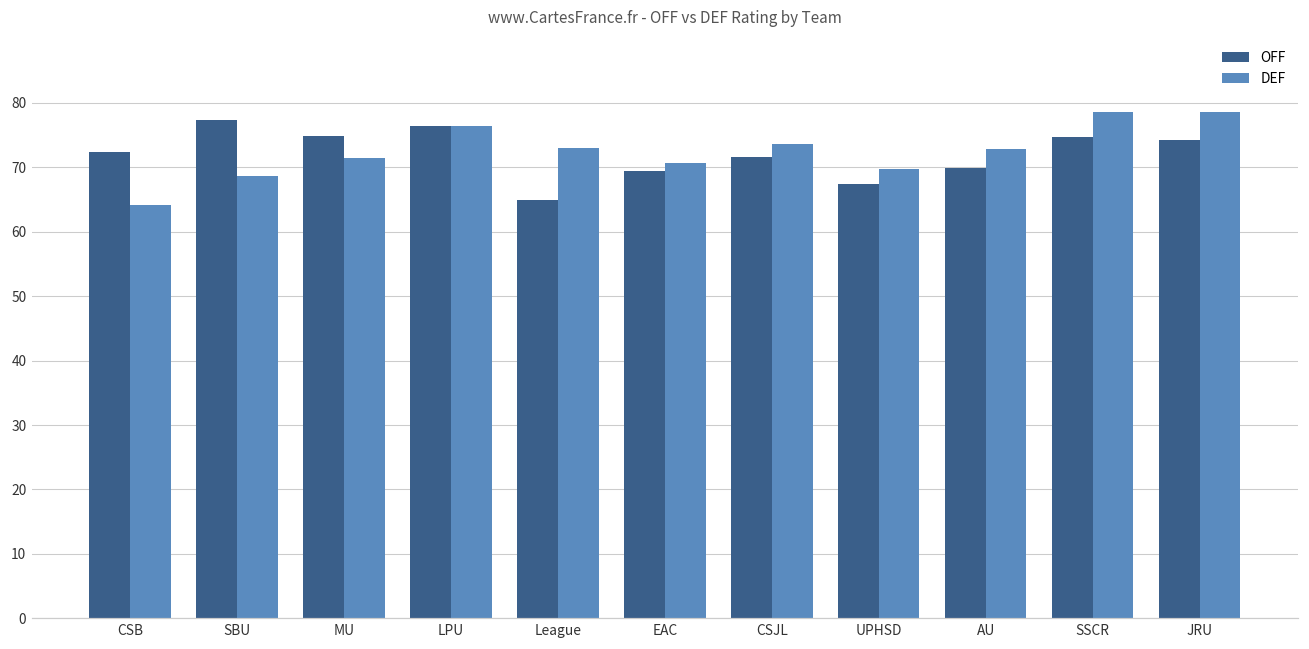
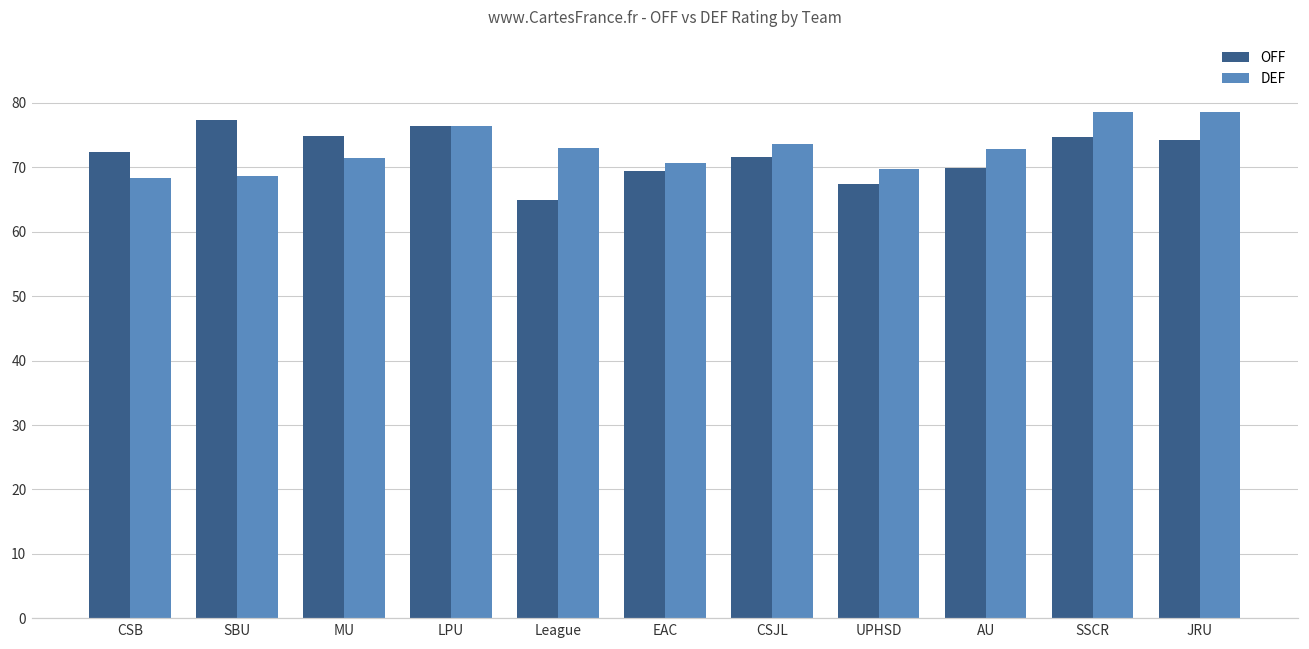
  {
    "OFF": {
      "CSB": 72,
      "SBU": 77,
      "MU": 75,
      "LPU": 76,
      "League": 65,
      "EAC": 69,
      "CSJL": 72,
      "UPHSD": 67,
      "AU": 70,
      "SSCR": 75,
      "JRU": 74
    },
    "DEF": {
-     "CSB": 64,
+     "CSB": 68,
      "SBU": 69,
      "MU": 71,
      "LPU": 76,
      "League": 73,
      "EAC": 71,
      "CSJL": 74,
      "UPHSD": 70,
      "AU": 73,
      "SSCR": 79,
      "JRU": 79
    }
  }
